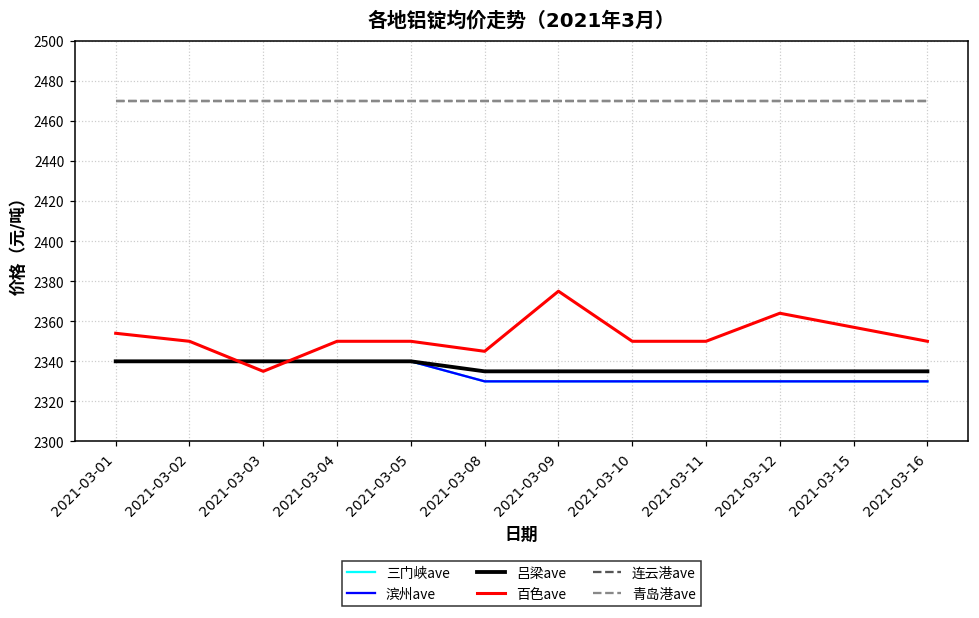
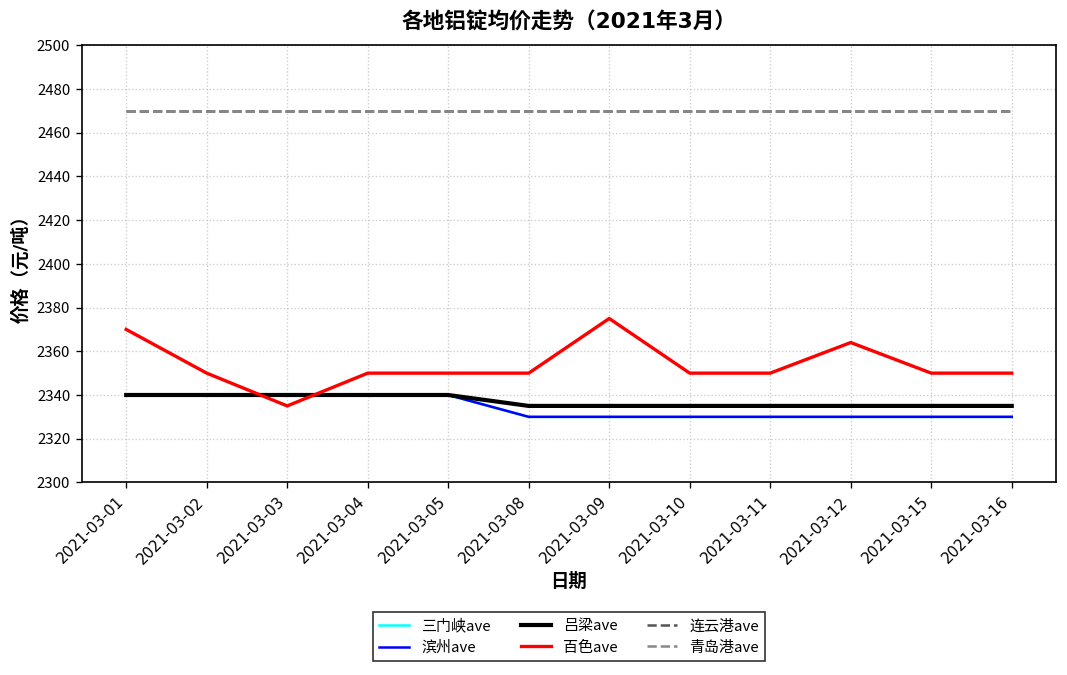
  {
    "滨州ave": {
      "2021-03-08": 2330,
      "2021-03-09": 2330,
      "2021-03-10": 2330,
      "2021-03-11": 2330,
      "2021-03-12": 2330,
      "2021-03-15": 2330,
      "2021-03-16": 2330
    },
    "吕梁ave": {
      "2021-03-08": 2335,
      "2021-03-09": 2335,
      "2021-03-10": 2335,
      "2021-03-11": 2335,
      "2021-03-12": 2335,
      "2021-03-15": 2335,
      "2021-03-16": 2335
    },
    "百色ave": {
-     "2021-03-01": 2354,
+     "2021-03-01": 2370,
      "2021-03-02": 2350,
      "2021-03-03": 2335,
      "2021-03-04": 2350,
      "2021-03-05": 2350,
-     "2021-03-08": 2345,
+     "2021-03-08": 2350,
      "2021-03-09": 2375,
      "2021-03-10": 2350,
      "2021-03-11": 2350,
      "2021-03-12": 2364,
-     "2021-03-15": 2357,
+     "2021-03-15": 2350,
      "2021-03-16": 2350
    },
    "青岛港ave": {
      "2021-03-01": 2470,
      "2021-03-02": 2470,
      "2021-03-03": 2470,
      "2021-03-04": 2470,
      "2021-03-05": 2470,
      "2021-03-08": 2470,
      "2021-03-09": 2470,
      "2021-03-10": 2470,
      "2021-03-11": 2470,
      "2021-03-12": 2470,
      "2021-03-15": 2470,
      "2021-03-16": 2470
    }
  }
